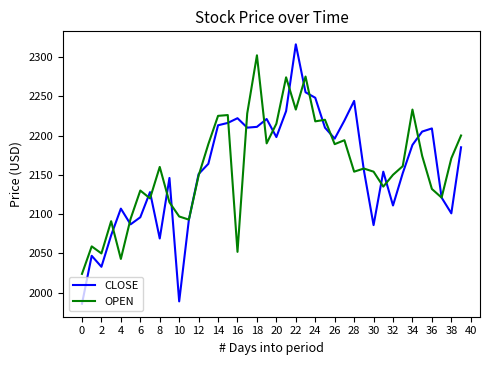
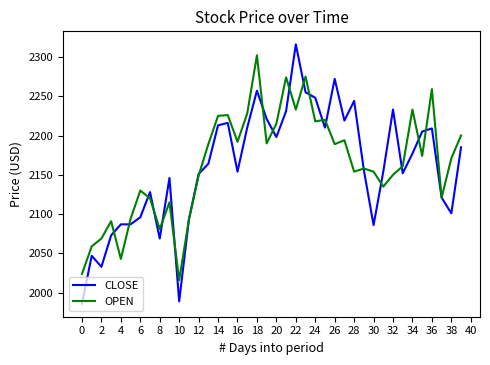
  {
    "CLOSE": {
      "2": 2030,
-     "4": 2110,
+     "4": 2090,
      "6": 2100,
      "8": 2070,
      "10": 1990,
      "14": 2210,
-     "16": 2220,
-     "18": 2210,
+     "16": 2150,
+     "18": 2260,
      "20": 2200,
      "22": 2320,
      "24": 2250,
-     "26": 2200,
+     "26": 2270,
      "28": 2240,
      "30": 2090,
-     "32": 2110,
-     "34": 2190,
+     "32": 2230,
+     "34": 2180,
      "36": 2210,
      "38": 2100
    },
    "OPEN": {
      "0": 2020,
-     "2": 2050,
+     "2": 2070,
      "4": 2040,
      "6": 2130,
-     "8": 2160,
-     "10": 2100,
+     "8": 2080,
+     "10": 2020,
      "14": 2230,
-     "16": 2050,
+     "16": 2190,
      "18": 2300,
      "20": 2220,
      "22": 2230,
      "24": 2220,
      "26": 2190,
      "28": 2150,
      "30": 2150,
      "32": 2150,
      "34": 2230,
-     "36": 2130,
+     "36": 2260,
      "38": 2170
    }
  }
